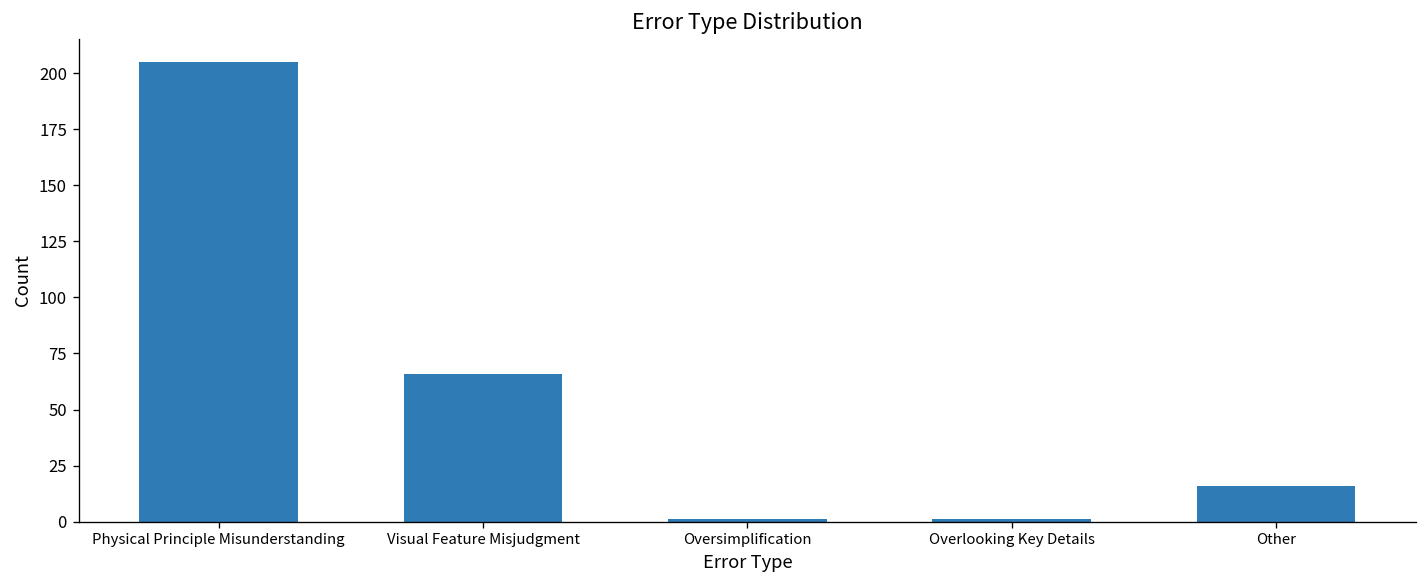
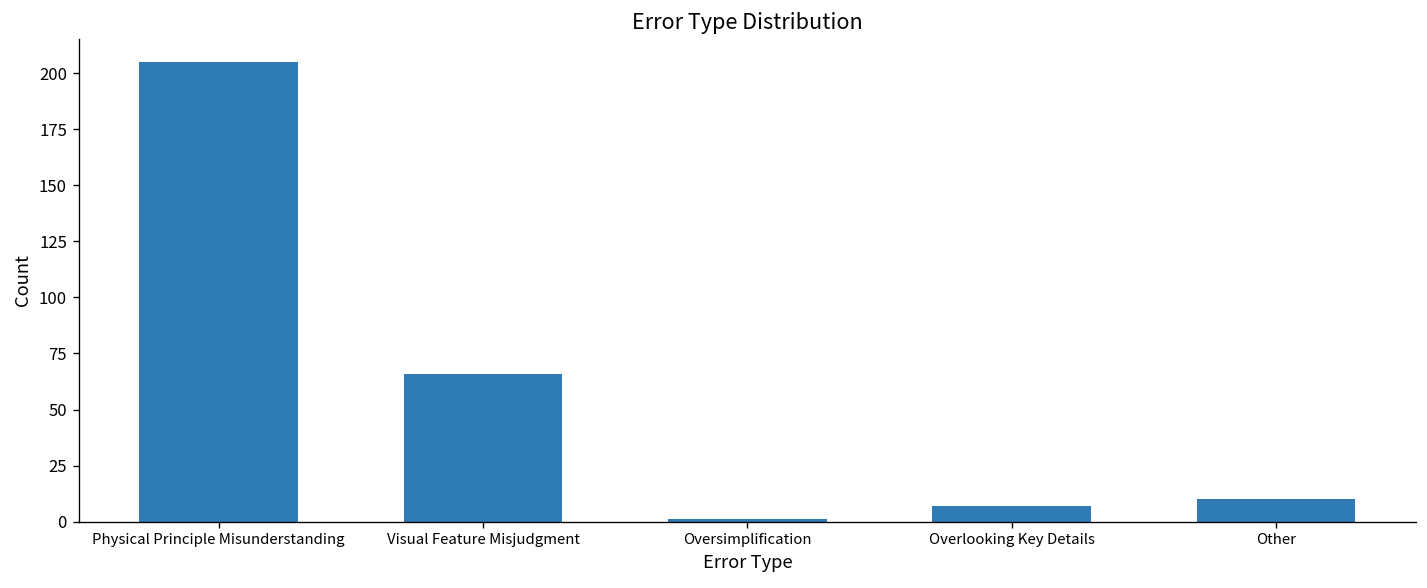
  {
    "Physical Principle Misunderstanding": 205,
    "Visual Feature Misjudgment": 66,
-   "Overlooking Key Details": 1,
-   "Other": 16
+   "Overlooking Key Details": 7,
+   "Other": 10
  }
